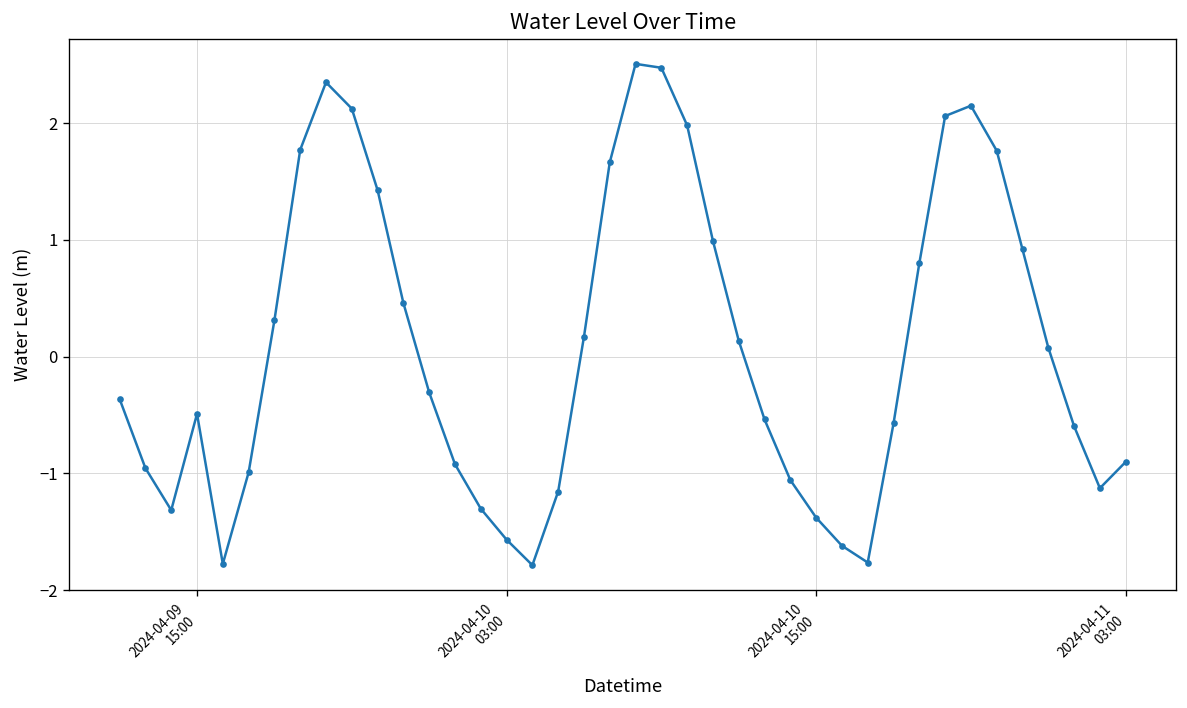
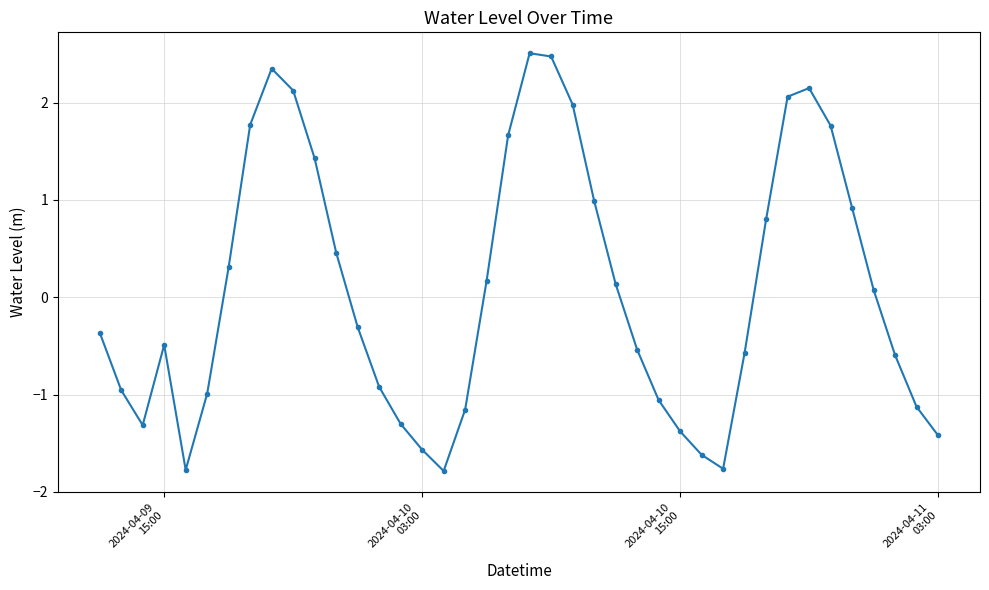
  {
    "2024-04-09 15:00": -0.5,
    "2024-04-10 03:00": -1.6,
    "2024-04-10 15:00": -1.4,
-   "2024-04-11 03:00": -0.9
+   "2024-04-11 03:00": -1.4
  }
